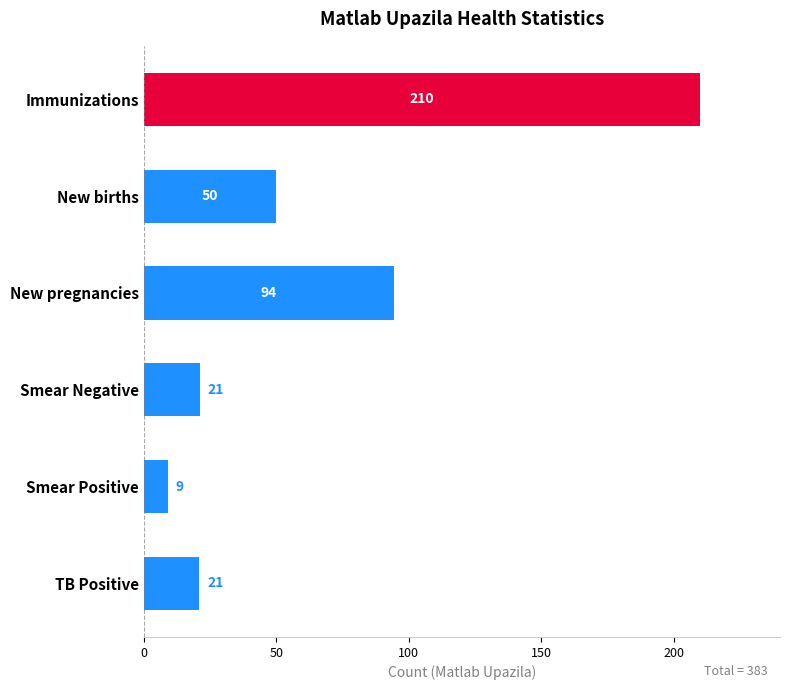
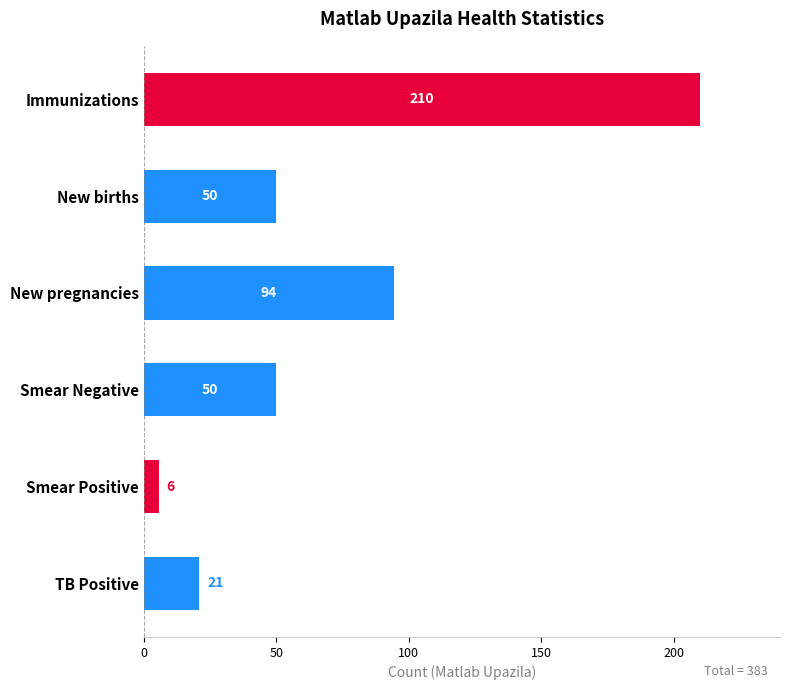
  {
    "Immunizations": 210,
    "New births": 50,
    "New pregnancies": 94,
-   "Smear Negative": 21,
-   "Smear Positive": 9,
+   "Smear Negative": 50,
+   "Smear Positive": 6,
    "TB Positive": 21
  }
